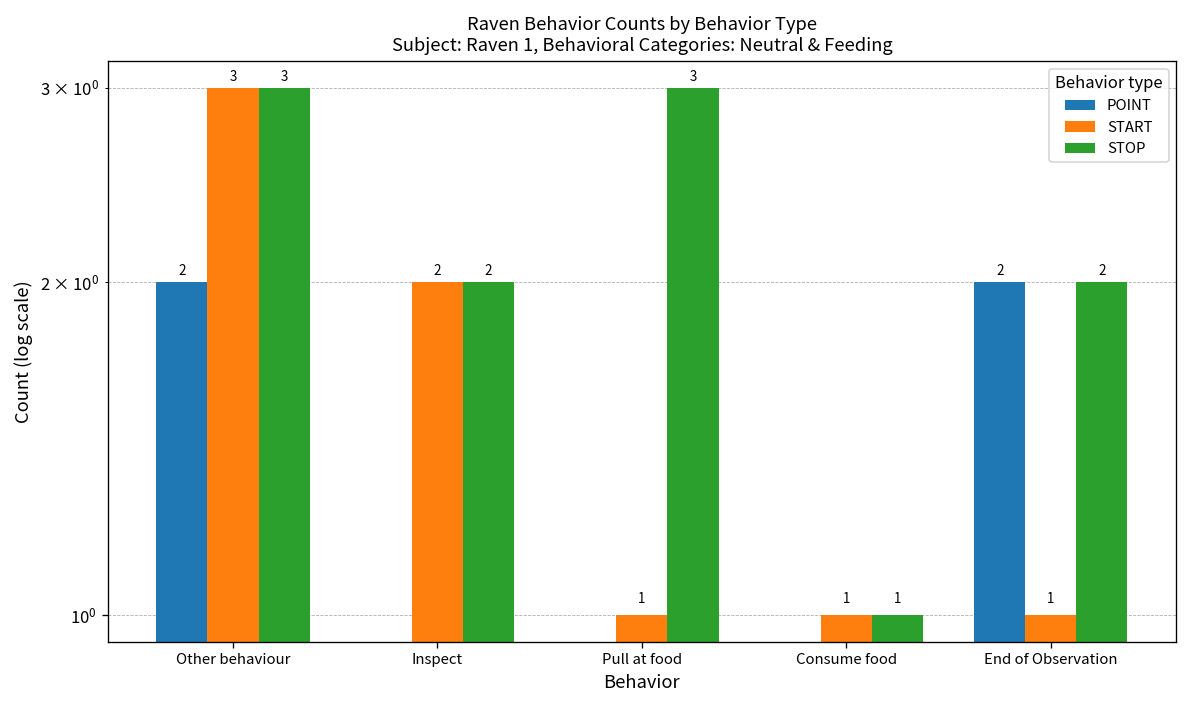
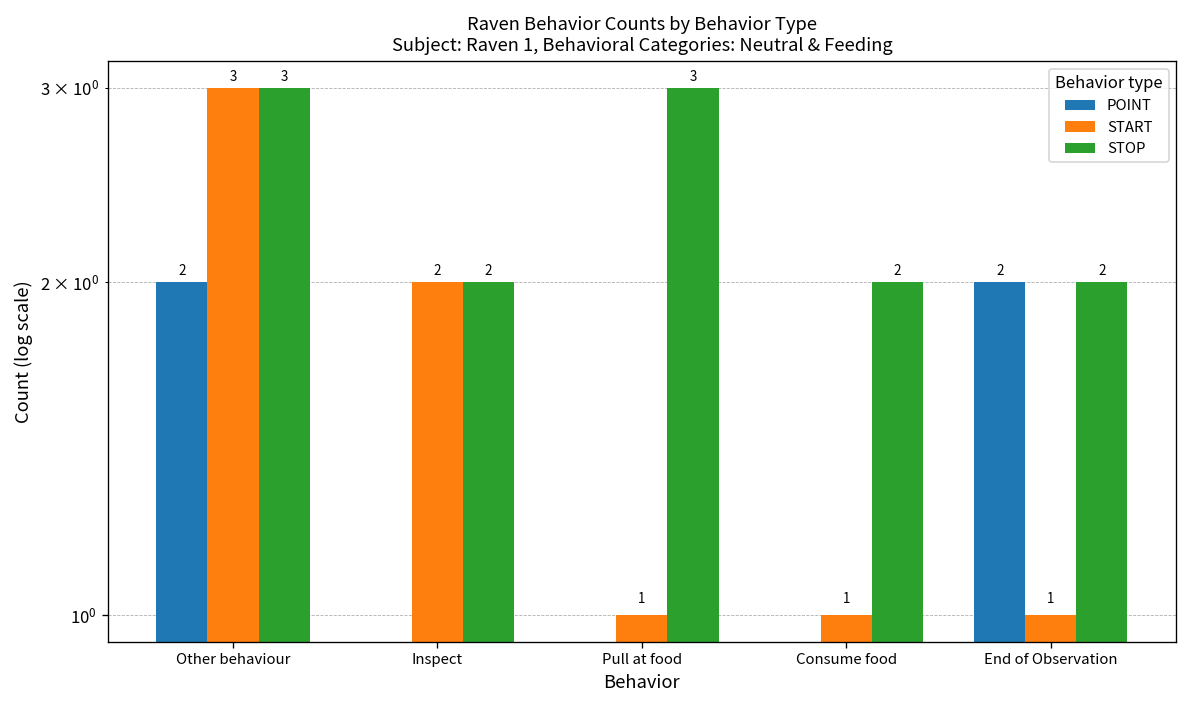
  {
    "POINT": {
      "Other behaviour": 2,
      "End of Observation": 2
    },
    "START": {
      "Other behaviour": 3,
      "Inspect": 2,
      "Pull at food": 1,
      "Consume food": 1,
      "End of Observation": 1
    },
    "STOP": {
      "Other behaviour": 3,
      "Inspect": 2,
      "Pull at food": 3,
-     "Consume food": 1,
+     "Consume food": 2,
      "End of Observation": 2
    }
  }
